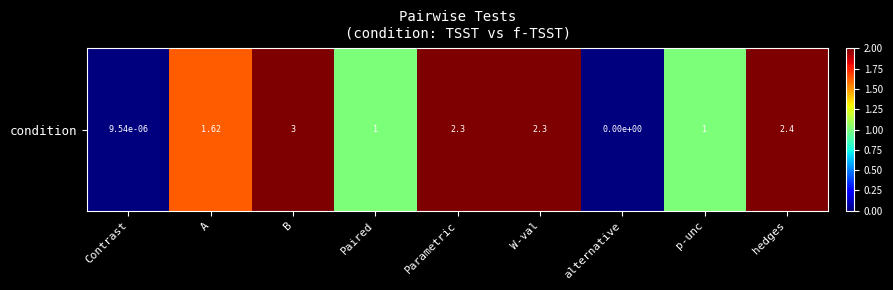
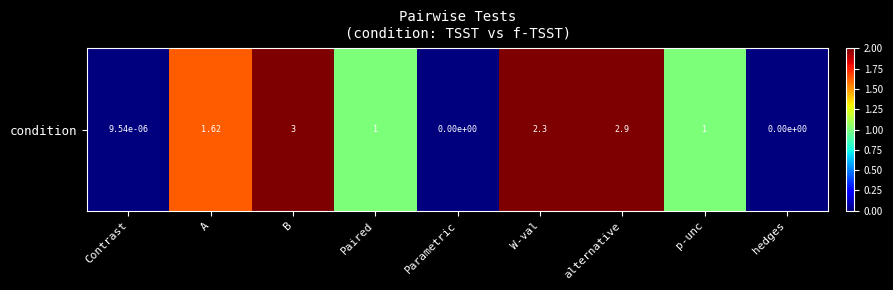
  {
    "condition": {
      "Contrast": "9.54e-06",
      "A": "1.62",
      "B": "3",
      "Paired": "1",
-     "Parametric": "2.3",
+     "Parametric": "0.00e+00",
      "W-val": "2.3",
-     "alternative": "0.00e+00",
+     "alternative": "2.9",
      "p-unc": "1",
-     "hedges": "2.4"
+     "hedges": "0.00e+00"
    }
  }
